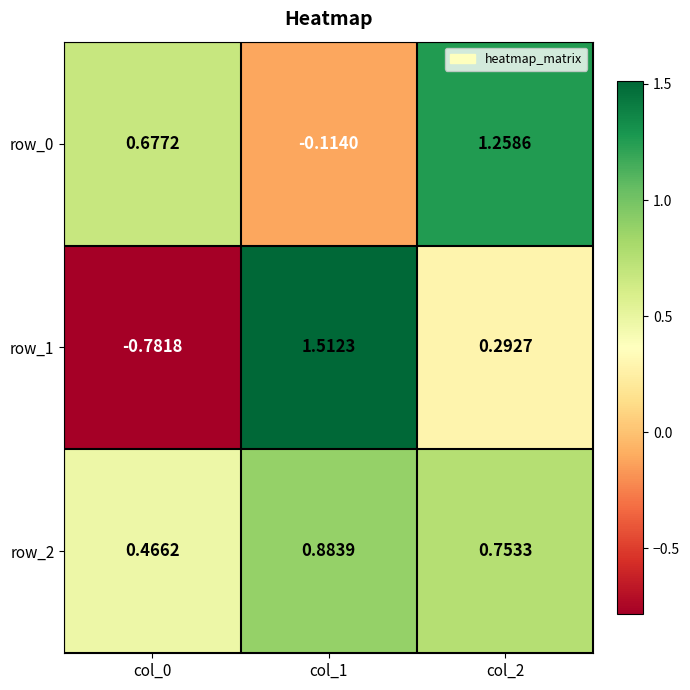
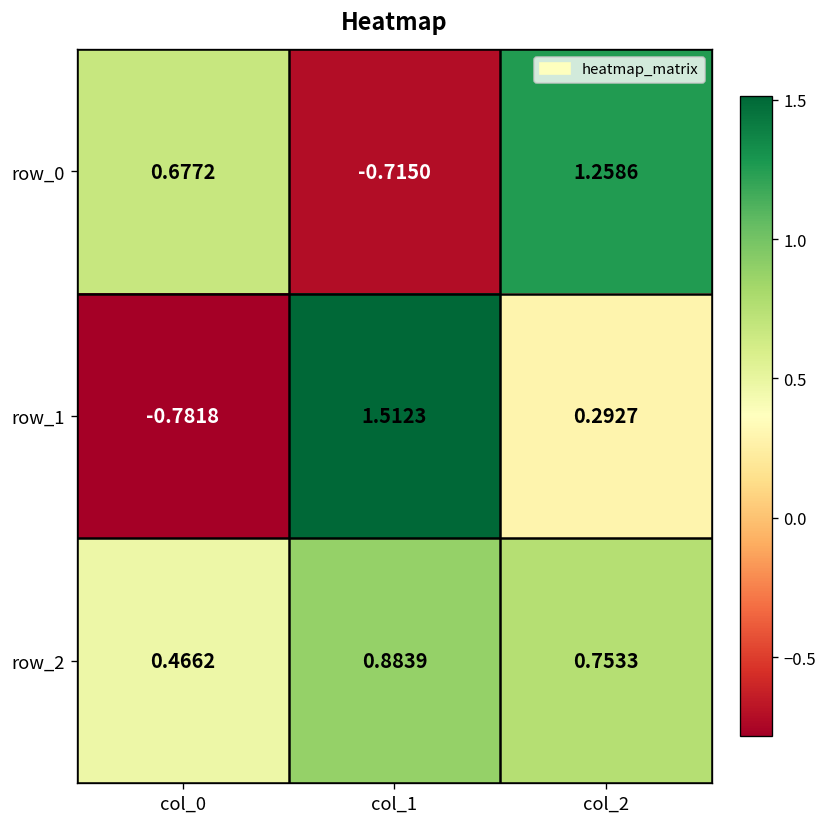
  {
    "row_0": {
      "col_0": 0.6772,
-     "col_1": -0.1140,
+     "col_1": -0.7150,
      "col_2": 1.2586
    },
    "row_1": {
      "col_0": -0.7818,
      "col_1": 1.5123,
      "col_2": 0.2927
    },
    "row_2": {
      "col_0": 0.4662,
      "col_1": 0.8839,
      "col_2": 0.7533
    }
  }
